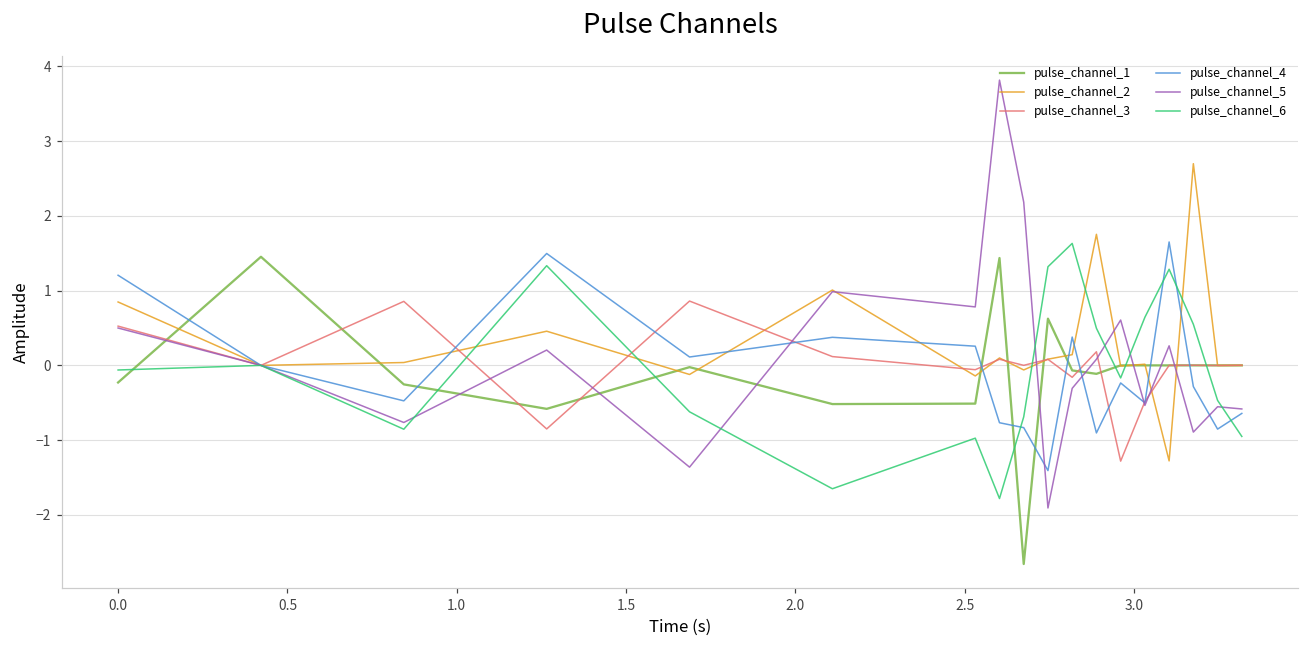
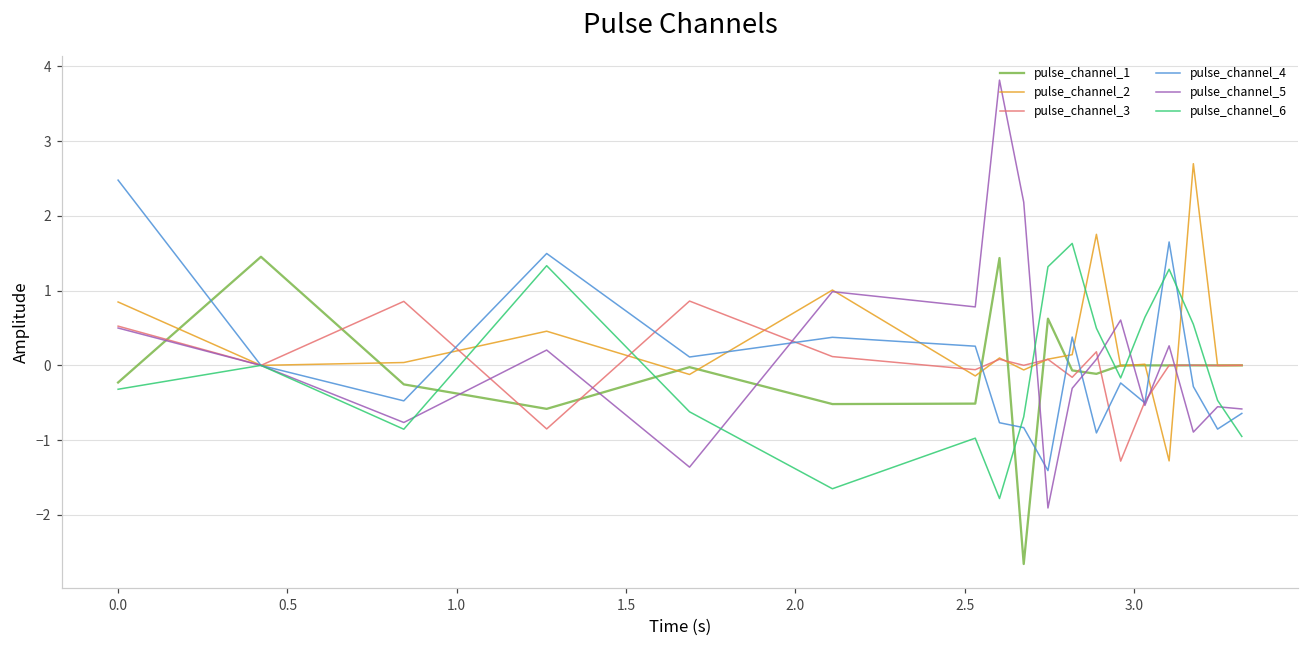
  {
    "pulse_channel_1": {
      "0.0": -0.2
    },
    "pulse_channel_2": {
      "0.0": 0.8
    },
    "pulse_channel_4": {
-     "0.0": 1.2
+     "0.0": 2.5
    },
    "pulse_channel_6": {
-     "0.0": -0.1
+     "0.0": -0.3
    }
  }
